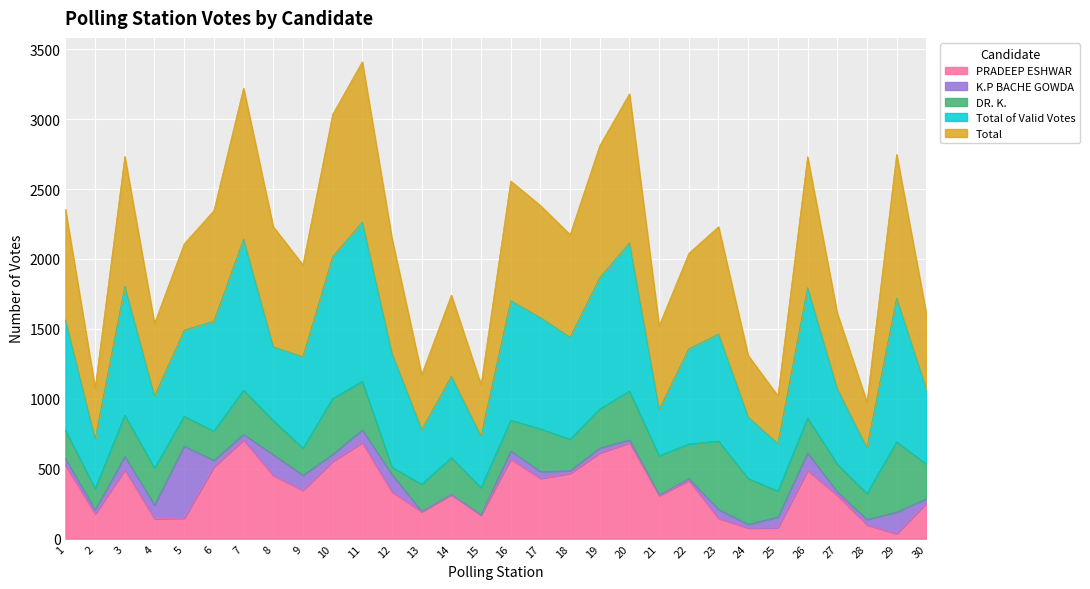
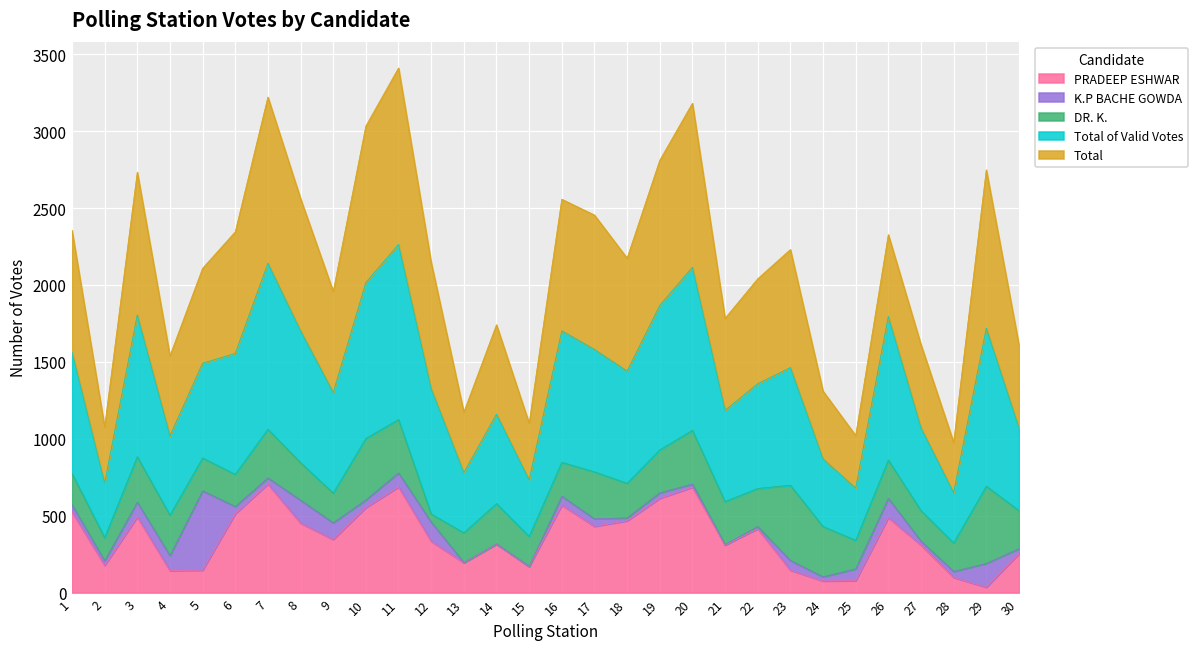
  {
    "PRADEEP ESHWAR": {
      "1": 530,
      "2": 180,
      "3": 490,
      "4": 140,
      "5": 150,
      "6": 510,
      "7": 710,
      "8": 450,
      "9": 350,
      "10": 550,
      "11": 690,
      "12": 330,
      "16": 570,
      "17": 430,
      "18": 470,
      "19": 610,
      "20": 690,
      "23": 150,
      "24": 80,
      "25": 80,
      "26": 490,
      "27": 310,
      "28": 100,
      "29": 40,
      "30": 250
    },
    "K.P BACHE GOWDA": {
      "1": 50,
      "2": 30,
      "3": 100,
      "4": 100,
      "5": 520,
      "6": 50,
      "7": 40,
      "8": 150,
      "9": 110,
      "10": 50,
      "11": 90,
      "12": 130,
      "16": 60,
      "17": 50,
      "18": 20,
      "19": 40,
      "20": 20,
      "23": 60,
      "24": 30,
      "25": 80,
      "26": 130,
      "27": 30,
      "28": 40,
      "29": 160,
      "30": 30
    },
    "DR. K.": {
      "1": 200,
      "2": 150,
      "3": 300,
      "4": 260,
      "5": 210,
      "6": 210,
      "7": 320,
      "8": 240,
      "9": 190,
      "10": 400,
      "11": 350,
      "12": 50,
      "13": 190,
      "14": 260,
      "15": 190,
      "16": 220,
      "17": 310,
      "18": 230,
      "19": 280,
      "20": 350,
      "21": 280,
      "22": 250,
      "23": 490,
      "24": 330,
      "25": 190,
      "26": 250,
      "27": 200,
      "28": 190,
      "29": 500,
      "30": 250
    },
    "Total of Valid Votes": {
      "1": 790,
      "2": 360,
      "3": 920,
      "4": 520,
      "5": 620,
      "6": 790,
      "7": 1080,
-     "8": 530,
+     "8": 860,
      "9": 650,
      "10": 1010,
      "11": 1140,
      "12": 820,
      "13": 390,
      "14": 580,
      "15": 370,
      "16": 860,
      "17": 800,
      "18": 730,
      "19": 940,
      "20": 1060,
-     "21": 330,
+     "21": 590,
      "22": 680,
      "23": 770,
      "24": 440,
      "25": 340,
      "26": 930,
      "27": 540,
      "28": 330,
      "29": 1030,
      "30": 540
    },
    "Total": {
      "1": 790,
      "2": 370,
      "3": 930,
      "4": 520,
      "5": 620,
      "6": 790,
      "7": 1080,
      "8": 860,
      "9": 660,
      "10": 1020,
      "11": 1150,
      "12": 820,
      "13": 390,
      "14": 580,
      "15": 370,
      "16": 860,
-     "17": 800,
+     "17": 870,
      "18": 730,
      "19": 940,
      "20": 1070,
      "21": 600,
      "22": 680,
      "23": 770,
      "24": 440,
      "25": 340,
-     "26": 940,
+     "26": 530,
      "27": 540,
      "28": 330,
      "29": 1030,
      "30": 540
    }
  }
